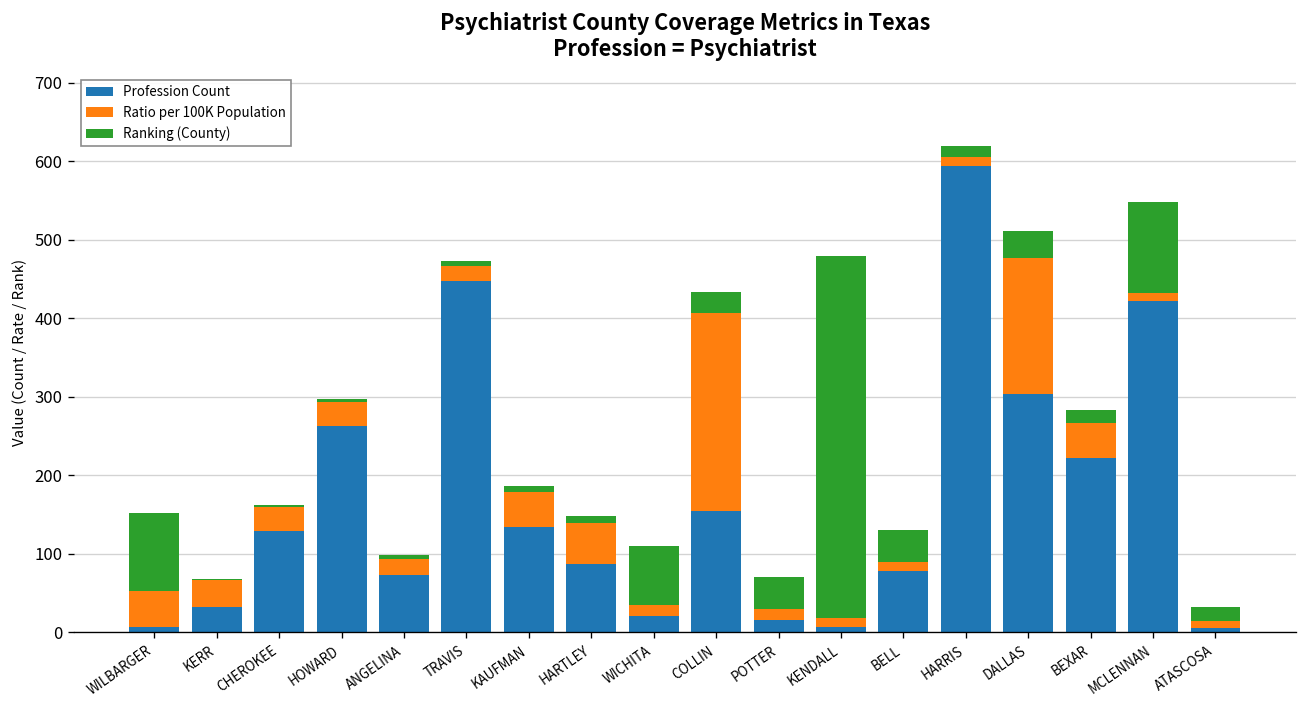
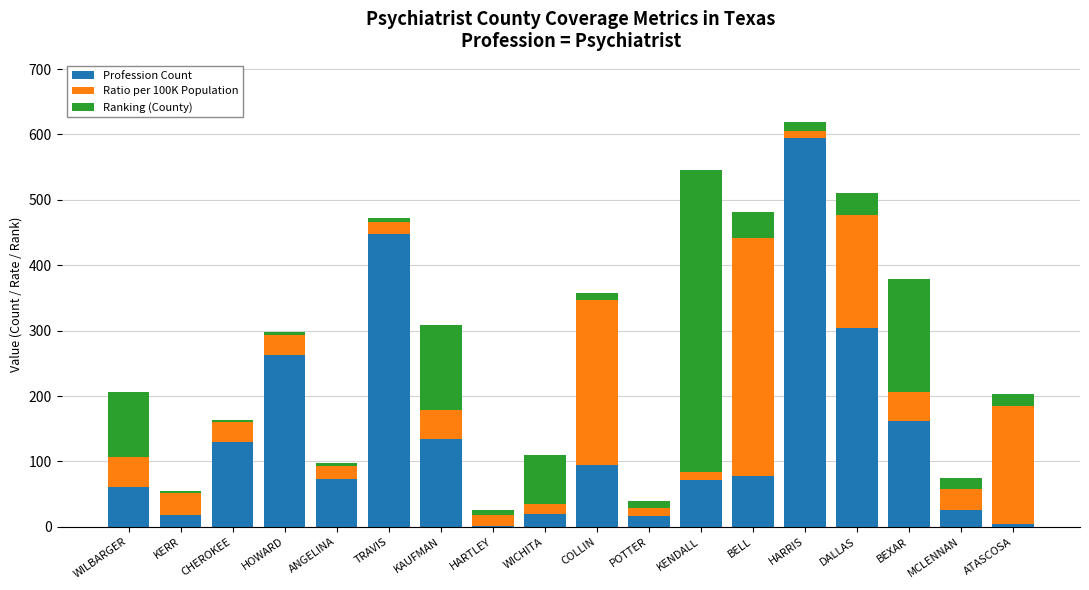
  {
    "Profession Count": {
-     "WILBARGER": 10,
-     "KERR": 30,
+     "WILBARGER": 60,
+     "KERR": 20,
      "CHEROKEE": 130,
      "HOWARD": 260,
      "ANGELINA": 70,
      "TRAVIS": 450,
      "KAUFMAN": 130,
-     "HARTLEY": 90,
+     "HARTLEY": 0,
      "WICHITA": 20,
-     "COLLIN": 150,
+     "COLLIN": 90,
      "POTTER": 20,
-     "KENDALL": 10,
+     "KENDALL": 70,
      "BELL": 80,
      "HARRIS": 590,
      "DALLAS": 300,
-     "BEXAR": 220,
-     "MCLENNAN": 420,
+     "BEXAR": 160,
+     "MCLENNAN": 30,
      "ATASCOSA": 10
    },
    "Ratio per 100K Population": {
      "WILBARGER": 50,
      "KERR": 30,
      "CHEROKEE": 30,
      "HOWARD": 30,
      "ANGELINA": 20,
      "TRAVIS": 20,
      "KAUFMAN": 50,
-     "HARTLEY": 50,
+     "HARTLEY": 20,
      "WICHITA": 20,
      "COLLIN": 250,
      "POTTER": 10,
      "KENDALL": 10,
-     "BELL": 10,
+     "BELL": 360,
      "HARRIS": 10,
      "DALLAS": 170,
      "BEXAR": 40,
-     "MCLENNAN": 10,
-     "ATASCOSA": 10
+     "MCLENNAN": 30,
+     "ATASCOSA": 180
    },
    "Ranking (County)": {
      "WILBARGER": 100,
      "HOWARD": 0,
      "ANGELINA": 10,
      "TRAVIS": 10,
-     "KAUFMAN": 10,
+     "KAUFMAN": 130,
      "HARTLEY": 10,
      "WICHITA": 80,
-     "COLLIN": 30,
-     "POTTER": 40,
+     "COLLIN": 10,
+     "POTTER": 10,
      "KENDALL": 460,
      "BELL": 40,
      "HARRIS": 10,
      "DALLAS": 30,
-     "BEXAR": 20,
-     "MCLENNAN": 120,
+     "BEXAR": 170,
+     "MCLENNAN": 20,
      "ATASCOSA": 20
    }
  }
